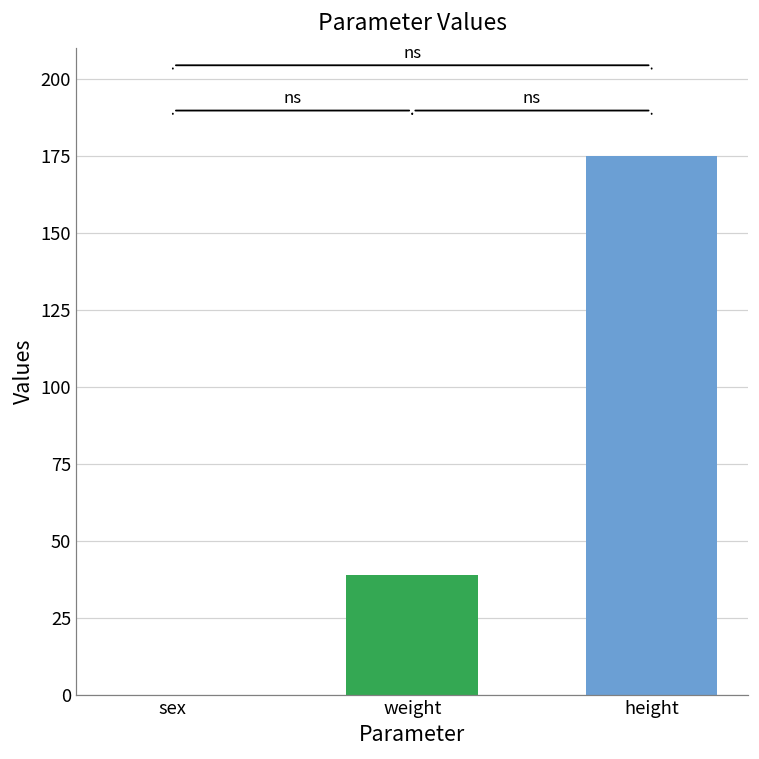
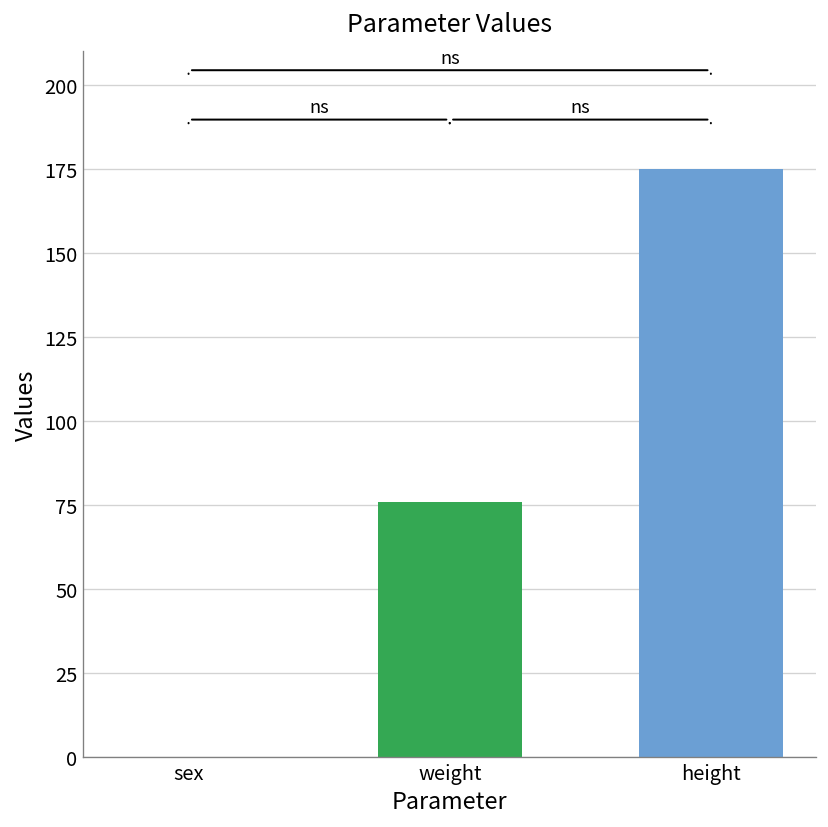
  {
    "sex": 0,
-   "weight": 39,
+   "weight": 76,
    "height": 175
  }
